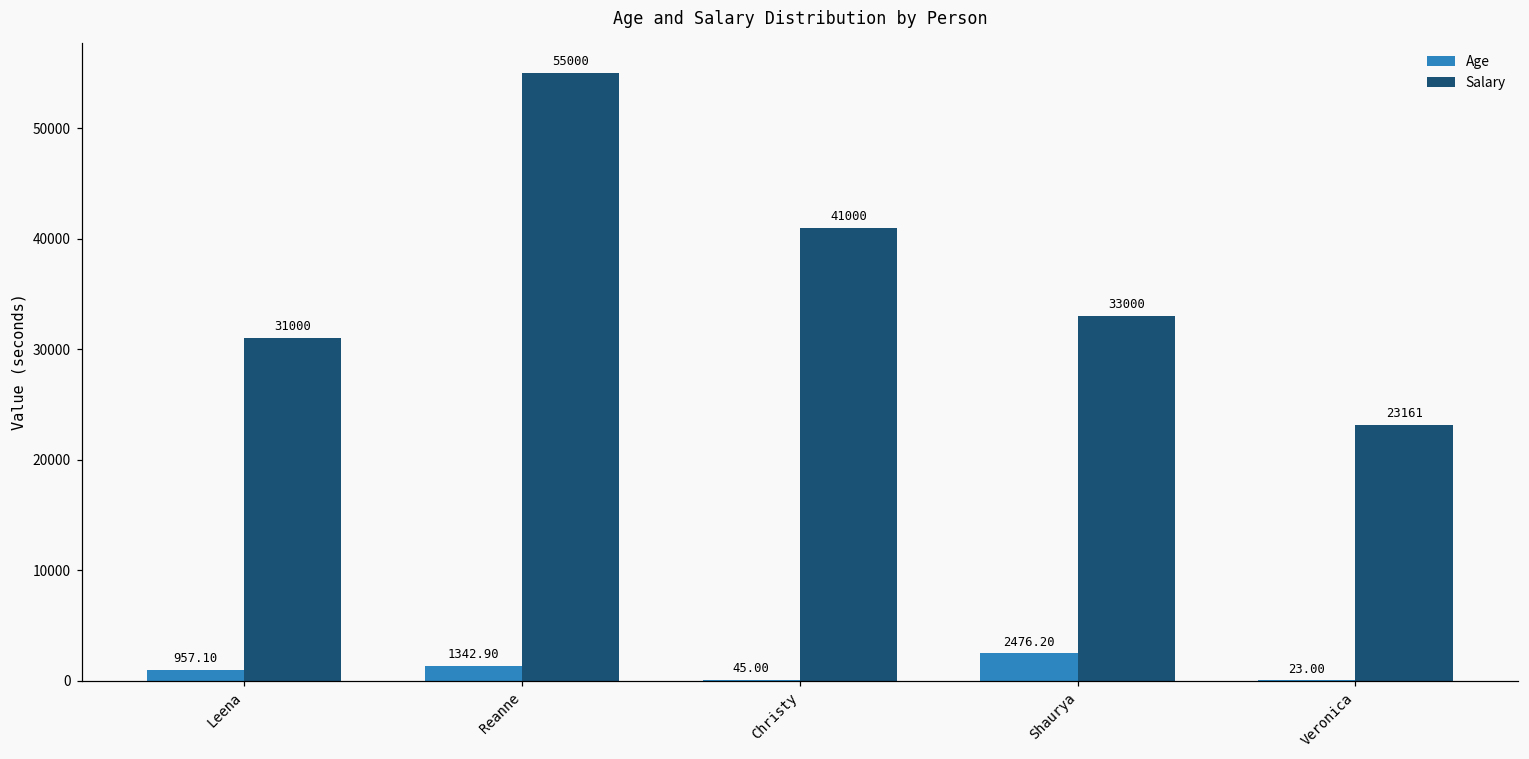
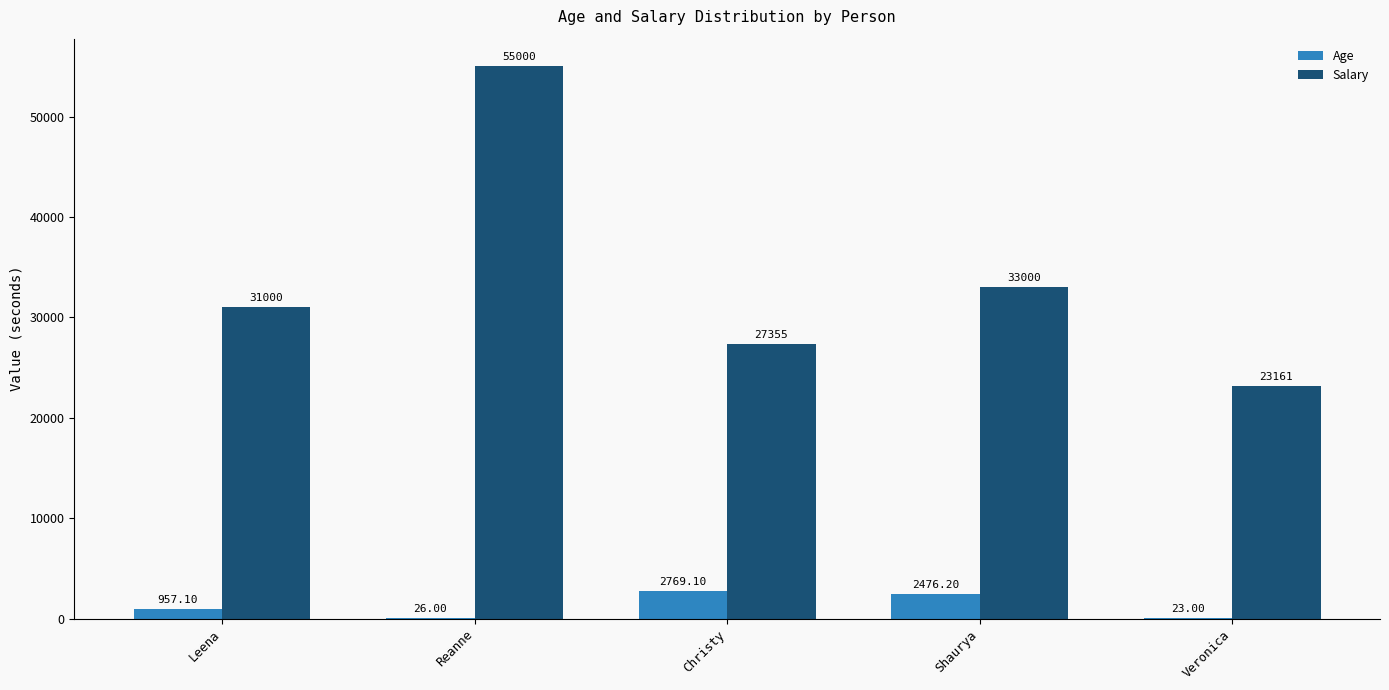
  {
    "Age": {
      "Leena": 957.10,
-     "Reanne": 1342.90,
-     "Christy": 45.00,
+     "Reanne": 26.00,
+     "Christy": 2769.10,
      "Shaurya": 2476.20,
      "Veronica": 23.00
    },
    "Salary": {
      "Leena": 31000,
      "Reanne": 55000,
-     "Christy": 41000,
+     "Christy": 27355,
      "Shaurya": 33000,
      "Veronica": 23161
    }
  }
